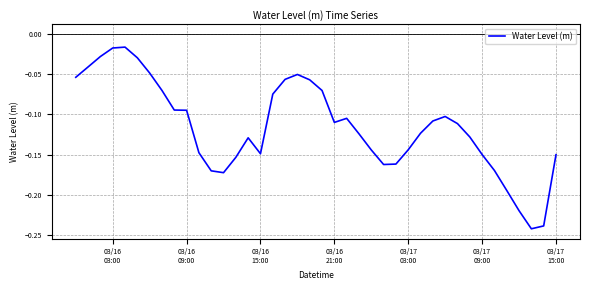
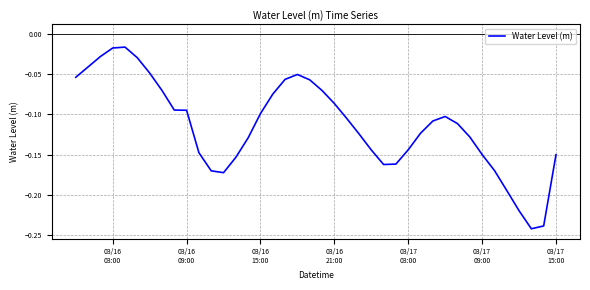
  {
    "03/16 03:00": -0.02,
    "03/16 09:00": -0.09,
-   "03/16 15:00": -0.15,
-   "03/16 21:00": -0.11,
+   "03/16 15:00": -0.10,
+   "03/16 21:00": -0.09,
    "03/17 03:00": -0.14,
    "03/17 09:00": -0.15,
    "03/17 15:00": -0.15
  }
